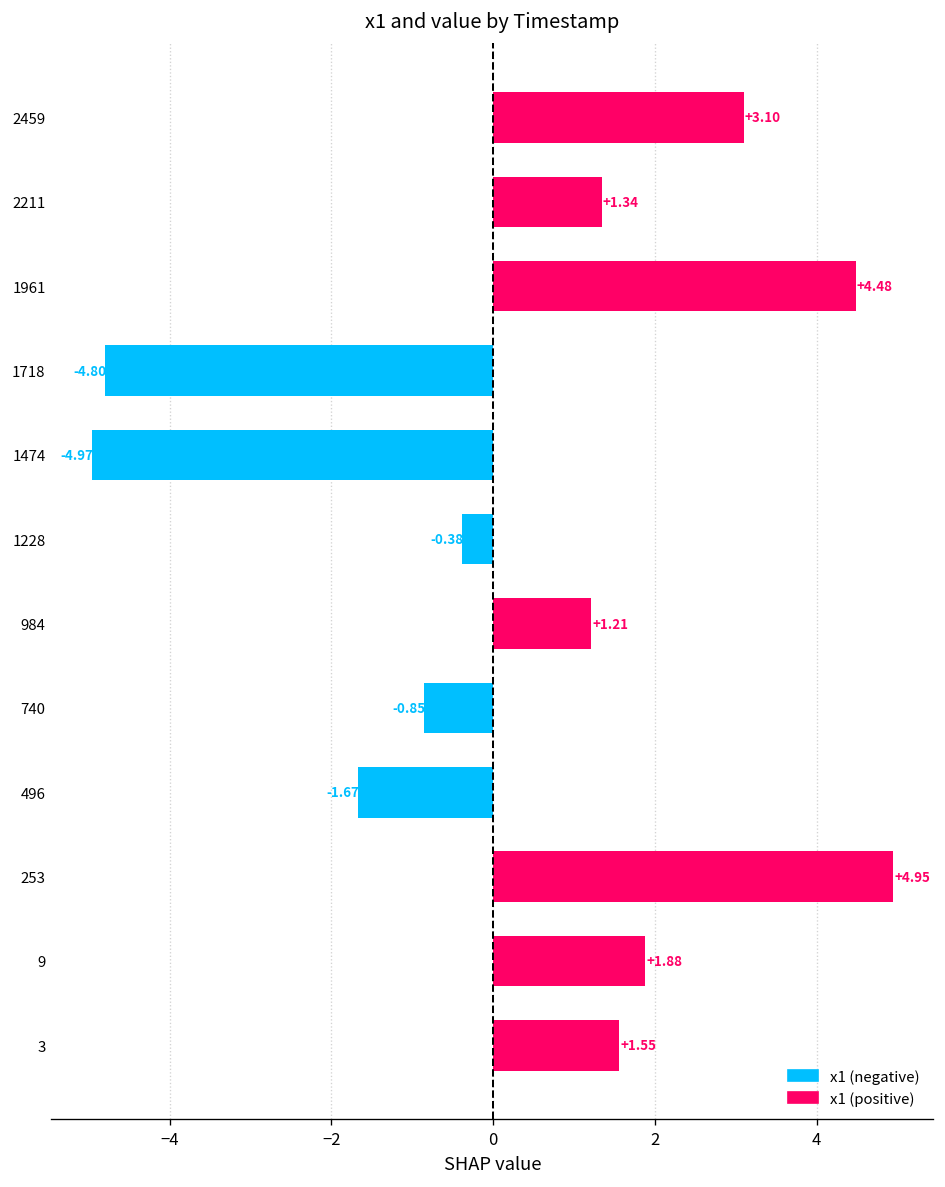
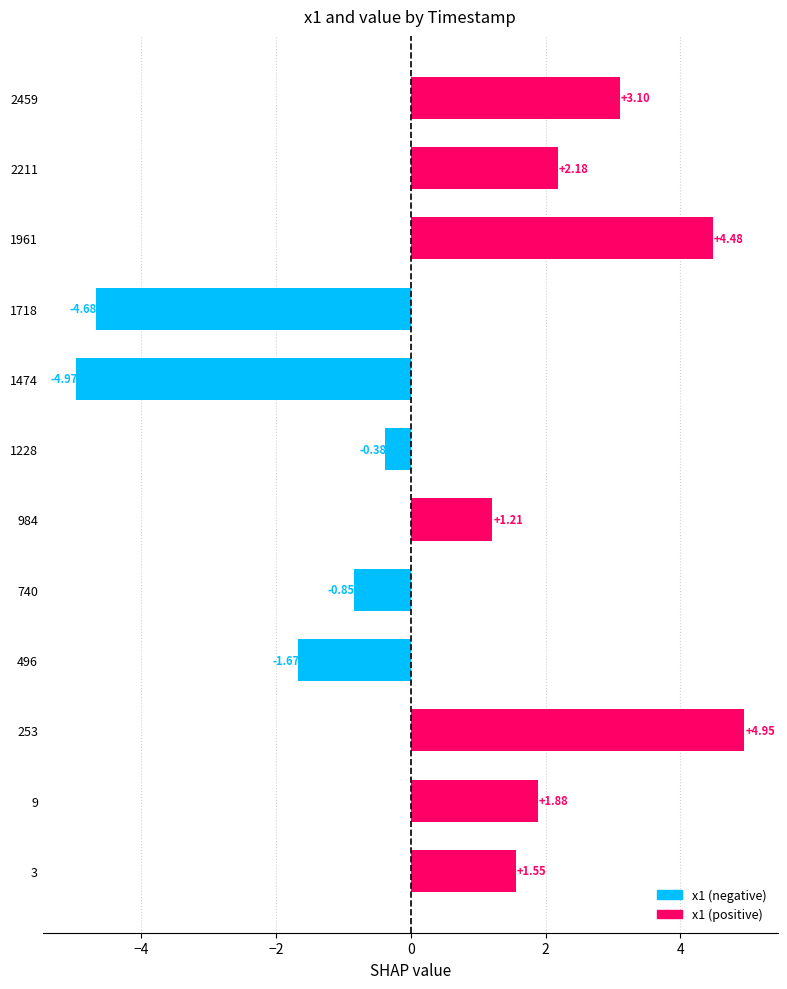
  {
    "2459": "+3.10",
-   "2211": "+1.34",
+   "2211": "+2.18",
    "1961": "+4.48",
-   "1718": "-4.80",
+   "1718": "-4.68",
    "1474": "-4.97",
    "1228": "-0.38",
    "984": "+1.21",
    "740": "-0.85",
    "496": "-1.67",
    "253": "+4.95",
    "9": "+1.88",
    "3": "+1.55"
  }
